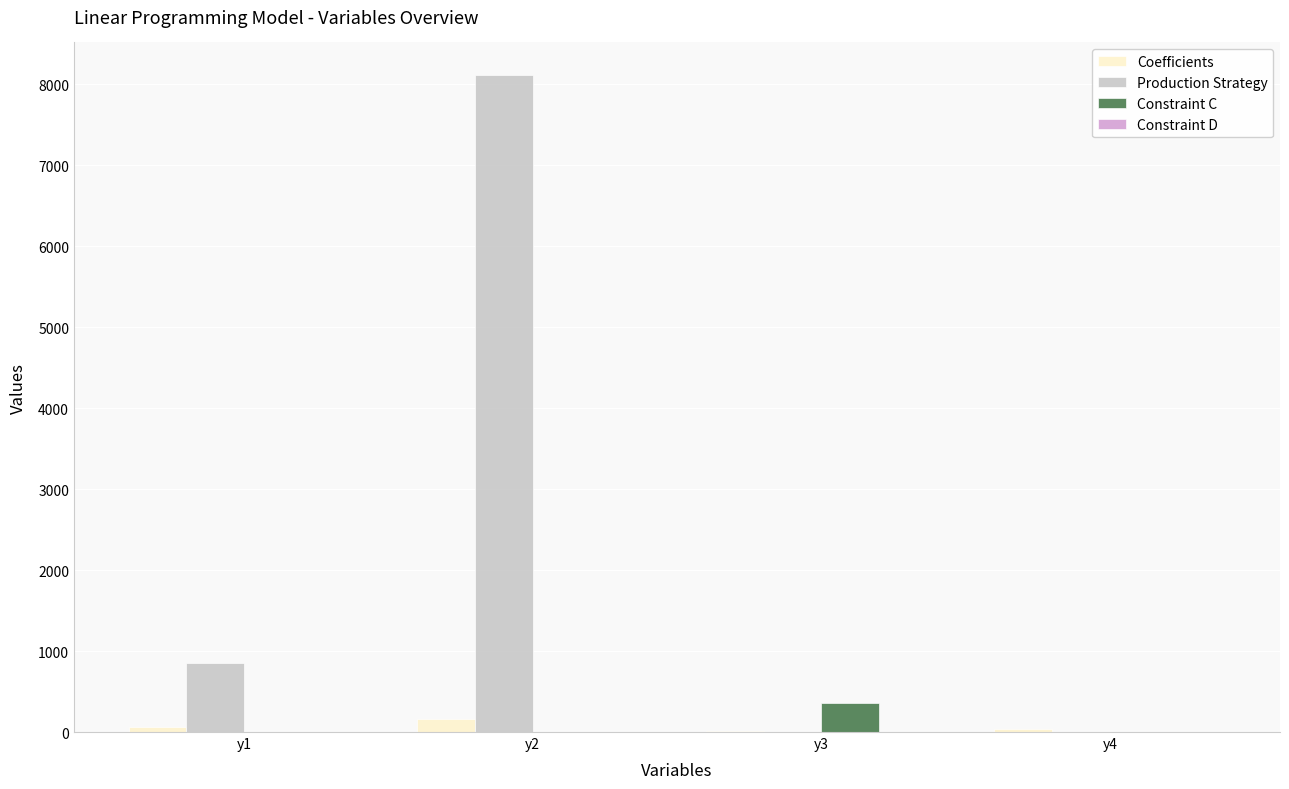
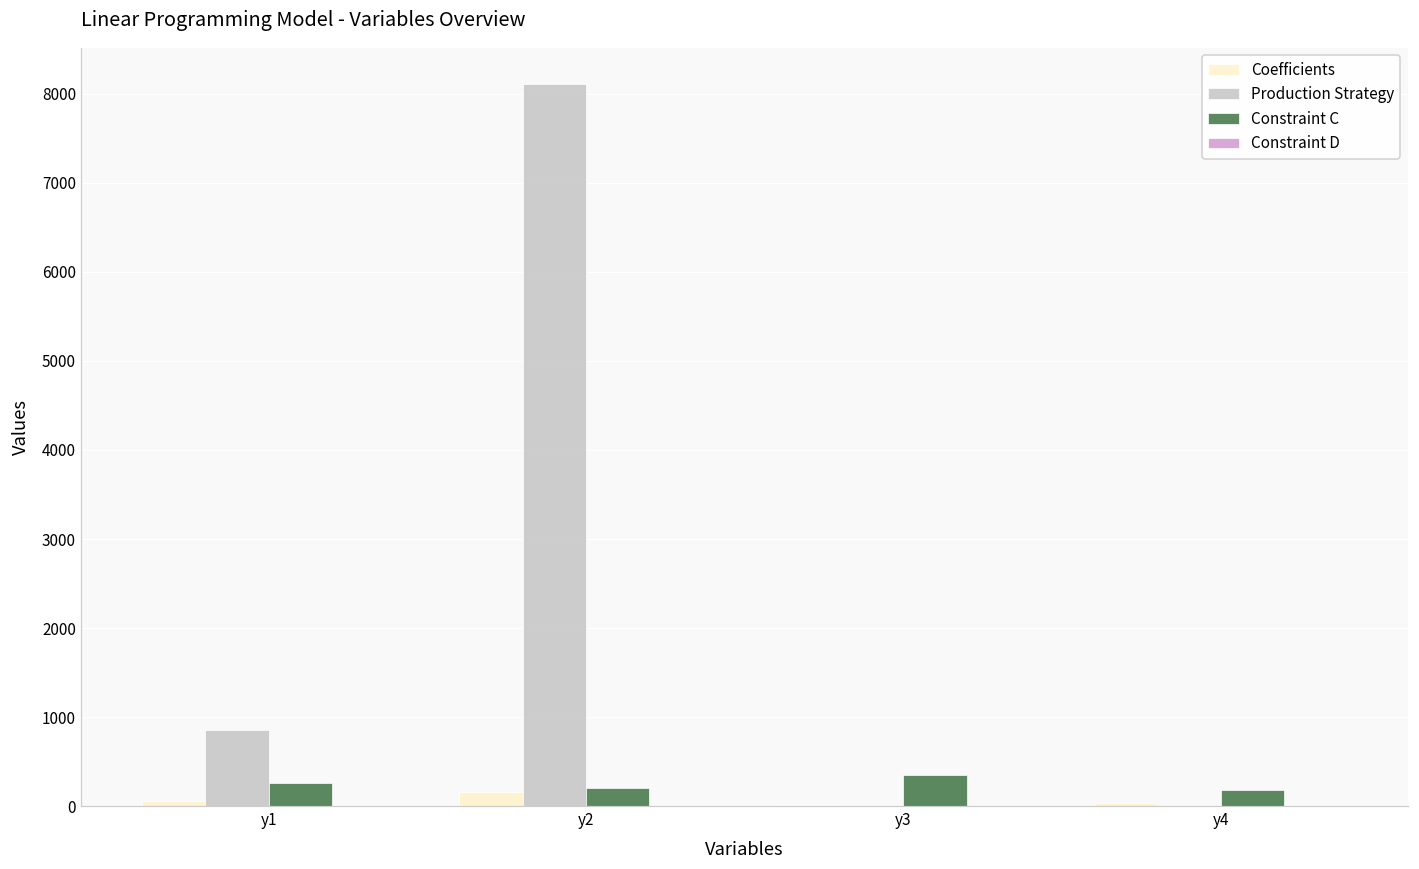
  {
    "Coefficients": {
      "y1": 100,
      "y2": 200,
      "y4": 0
    },
    "Constraint C": {
-     "y1": 0,
-     "y2": 0,
+     "y1": 300,
+     "y2": 200,
      "y3": 400,
-     "y4": 0
+     "y4": 200
    }
  }
